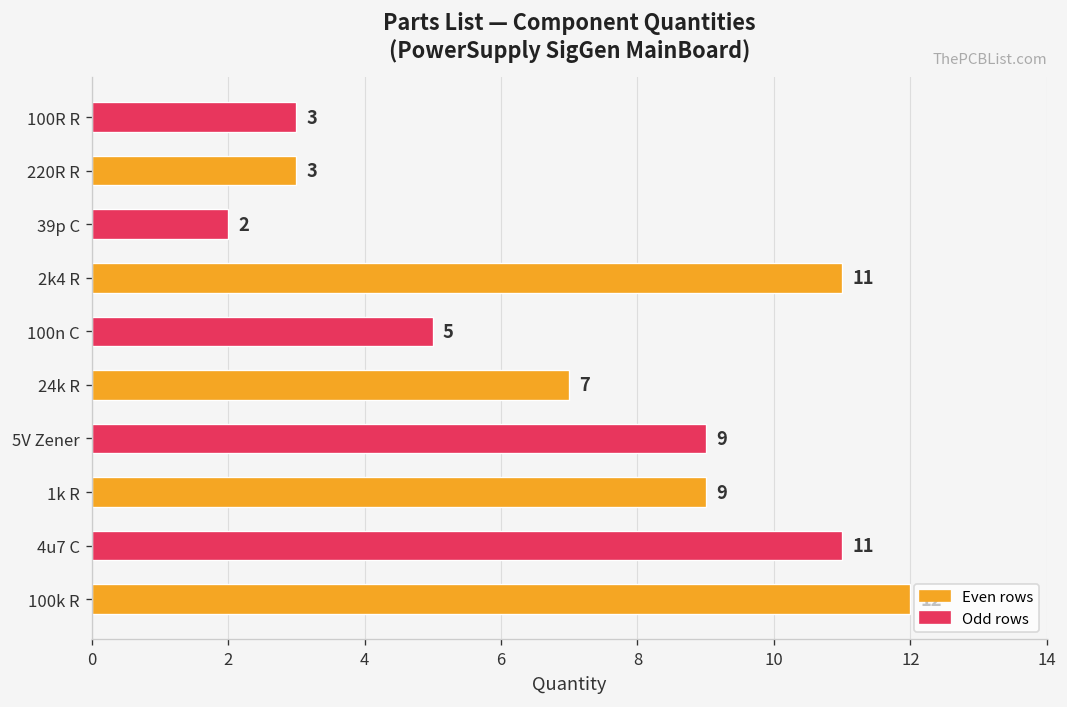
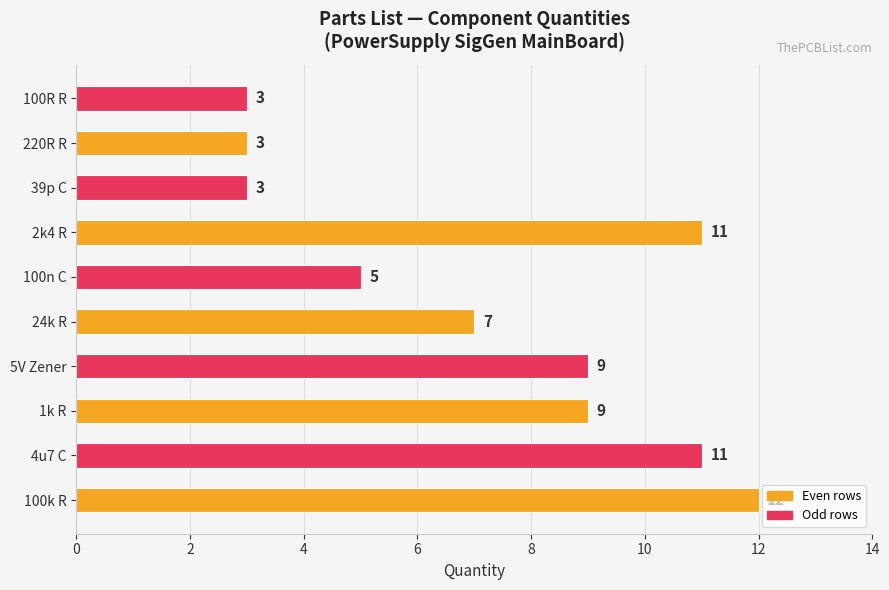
  {
    "100R R": 3,
    "220R R": 3,
-   "39p C": 2,
+   "39p C": 3,
    "2k4 R": 11,
    "100n C": 5,
    "24k R": 7,
    "5V Zener": 9,
    "1k R": 9,
    "4u7 C": 11
  }
